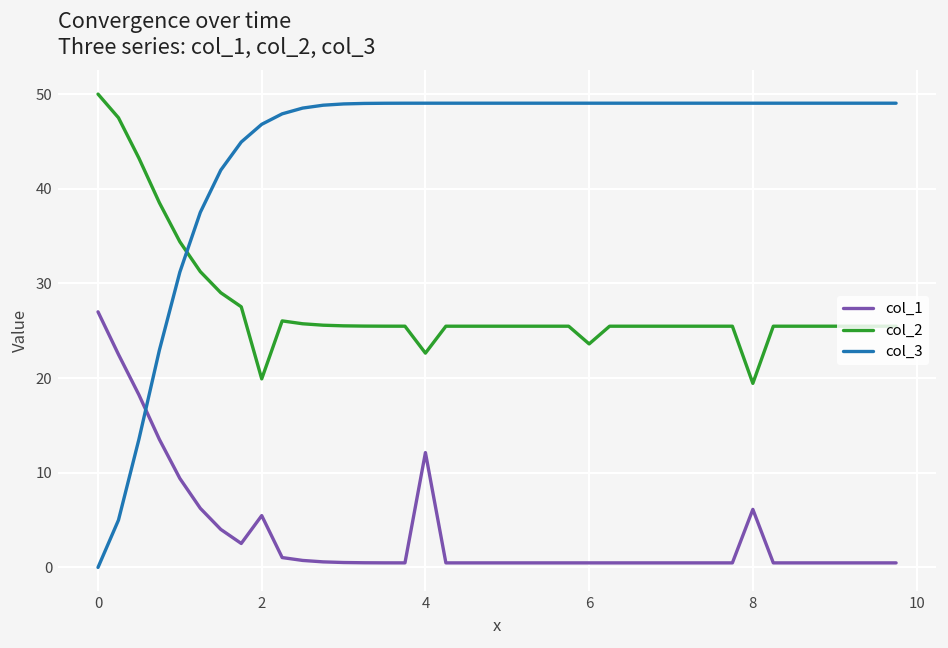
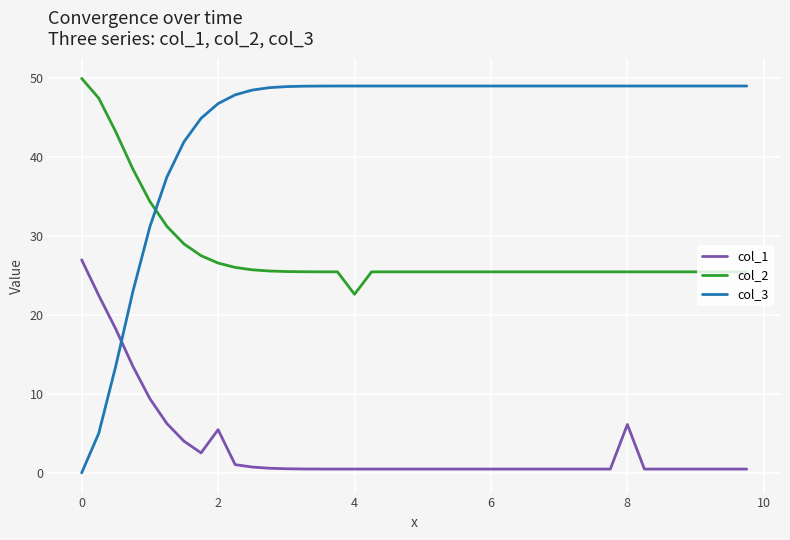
  {
    "col_1": {
      "0": 27,
      "2": 5,
-     "4": 12,
+     "4": 0,
      "6": 0,
      "8": 6
    },
    "col_2": {
      "0": 50,
-     "2": 20,
+     "2": 27,
      "4": 23,
-     "6": 24,
-     "8": 19
+     "6": 25,
+     "8": 25
    },
    "col_3": {
      "0": 0,
      "2": 47,
      "4": 49,
      "6": 49,
      "8": 49
    }
  }
